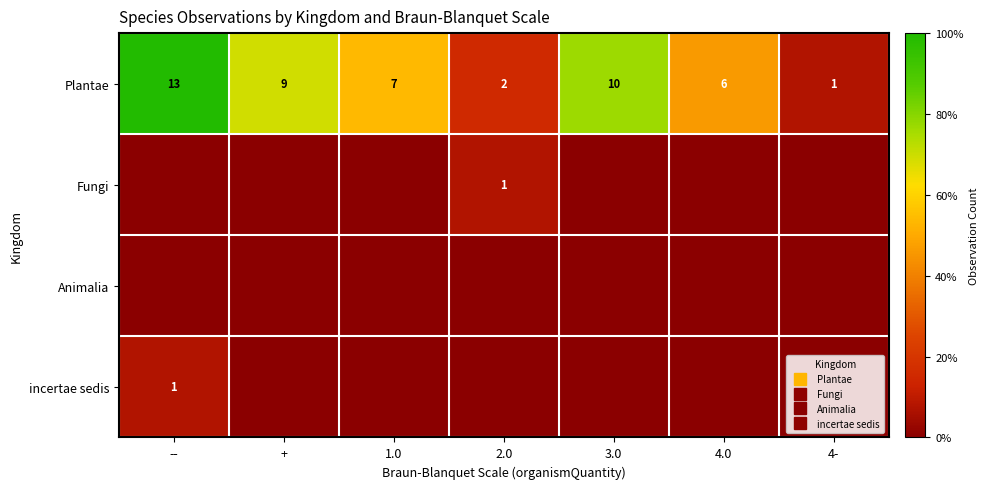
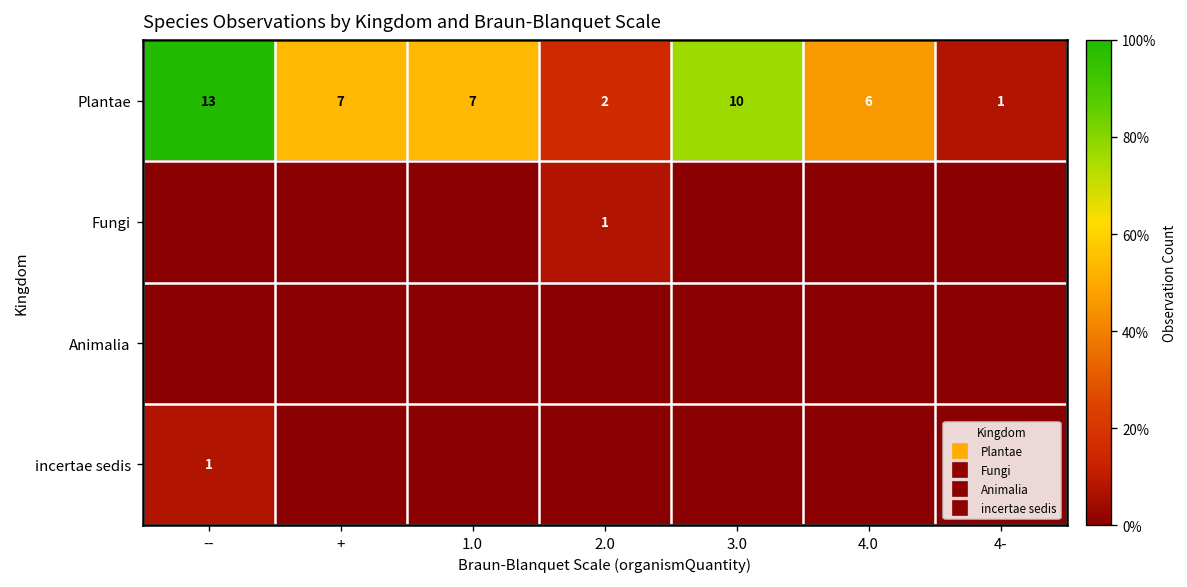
  {
    "Plantae": {
      "--": 13,
-     "+": 9,
+     "+": 7,
      "1.0": 7,
      "2.0": 2,
      "3.0": 10,
      "4.0": 6,
      "4-": 1
    },
    "Fungi": {
      "2.0": 1
    },
    "incertae sedis": {
      "--": 1
    }
  }
